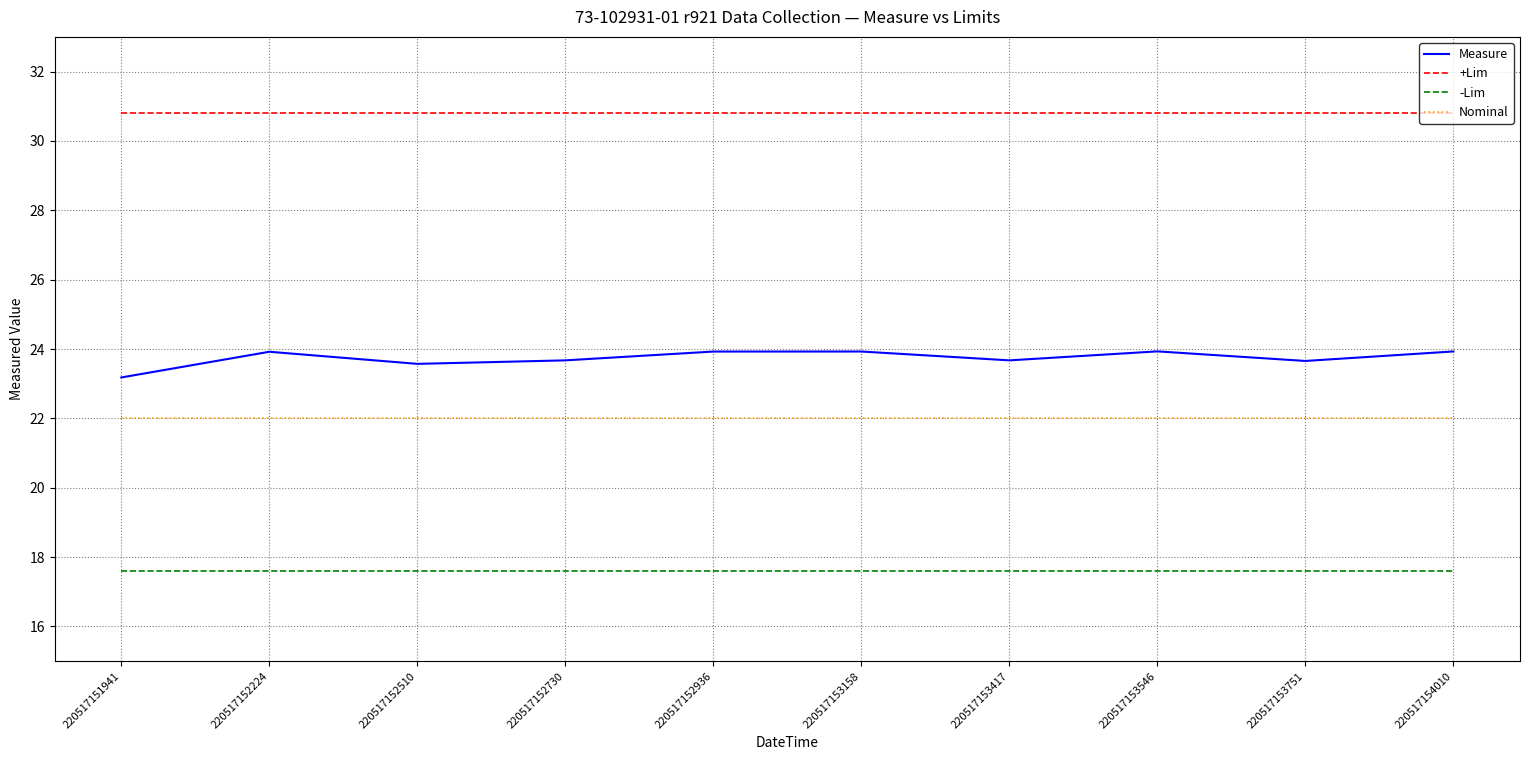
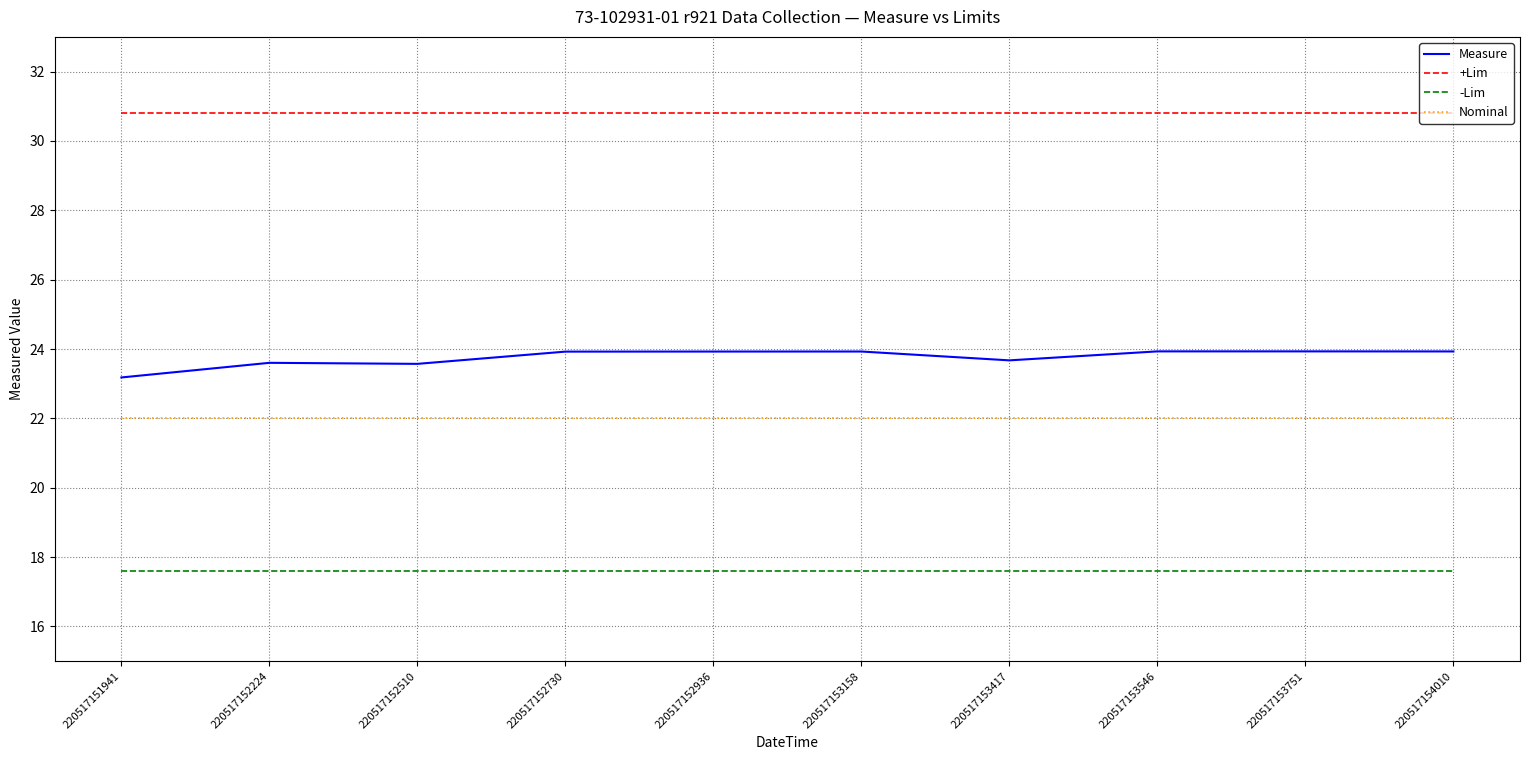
  {
    "Measure": {
      "220517151941": 23.2,
-     "220517152224": 23.9,
+     "220517152224": 23.6,
      "220517152510": 23.6,
-     "220517152730": 23.7,
+     "220517152730": 23.9,
      "220517152936": 23.9,
      "220517153158": 23.9,
      "220517153417": 23.7,
      "220517153546": 23.9,
-     "220517153751": 23.7,
+     "220517153751": 23.9,
      "220517154010": 23.9
    },
    "+Lim": {
      "220517151941": 30.8,
      "220517152224": 30.8,
      "220517152510": 30.8,
      "220517152730": 30.8,
      "220517152936": 30.8,
      "220517153158": 30.8,
      "220517153417": 30.8,
      "220517153546": 30.8,
      "220517153751": 30.8
    },
    "-Lim": {
      "220517151941": 17.6,
      "220517152224": 17.6,
      "220517152510": 17.6,
      "220517152730": 17.6,
      "220517152936": 17.6,
      "220517153158": 17.6,
      "220517153417": 17.6,
      "220517153546": 17.6,
      "220517153751": 17.6,
      "220517154010": 17.6
    },
    "Nominal": {
      "220517151941": 22.0,
      "220517152224": 22.0,
      "220517152510": 22.0,
      "220517152730": 22.0,
      "220517152936": 22.0,
      "220517153158": 22.0,
      "220517153417": 22.0,
      "220517153546": 22.0,
      "220517153751": 22.0,
      "220517154010": 22.0
    }
  }
